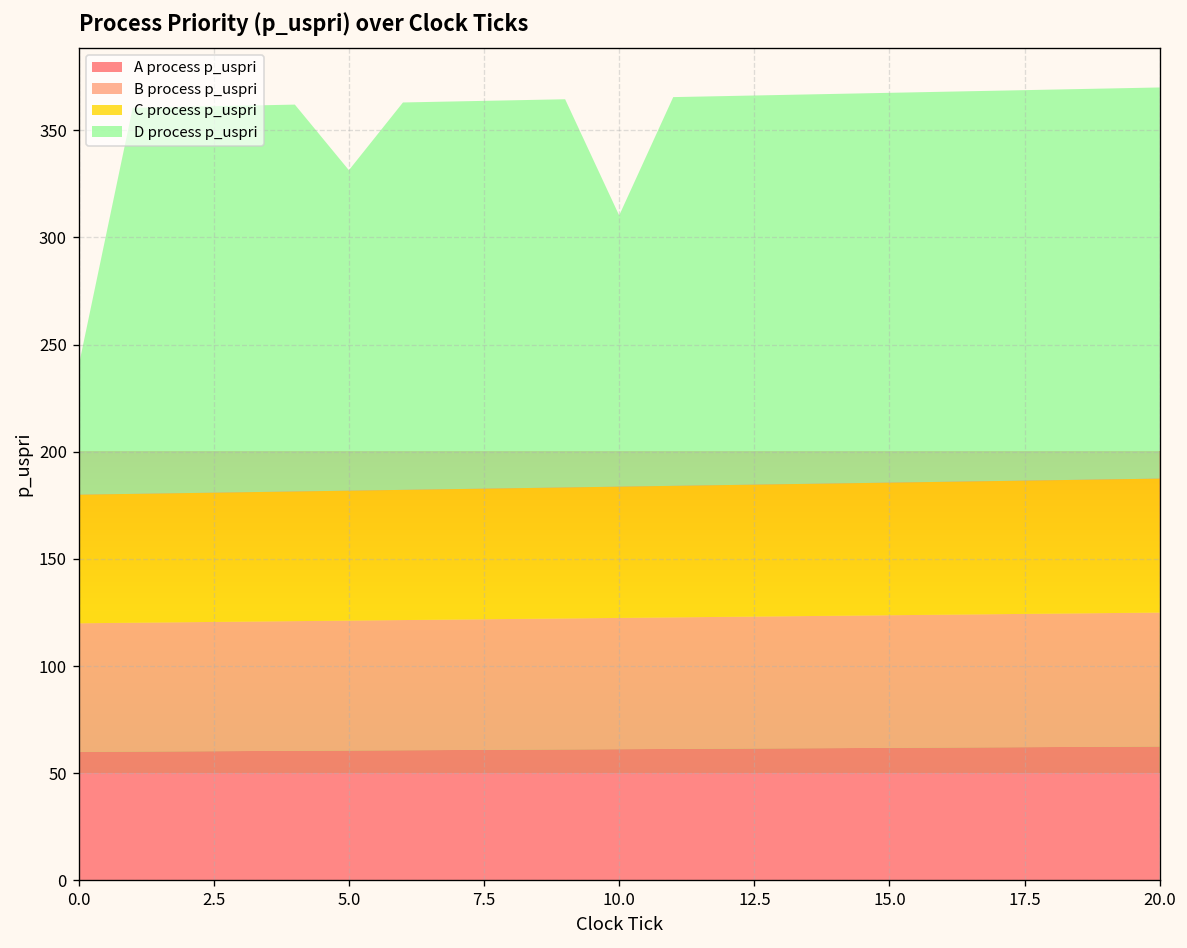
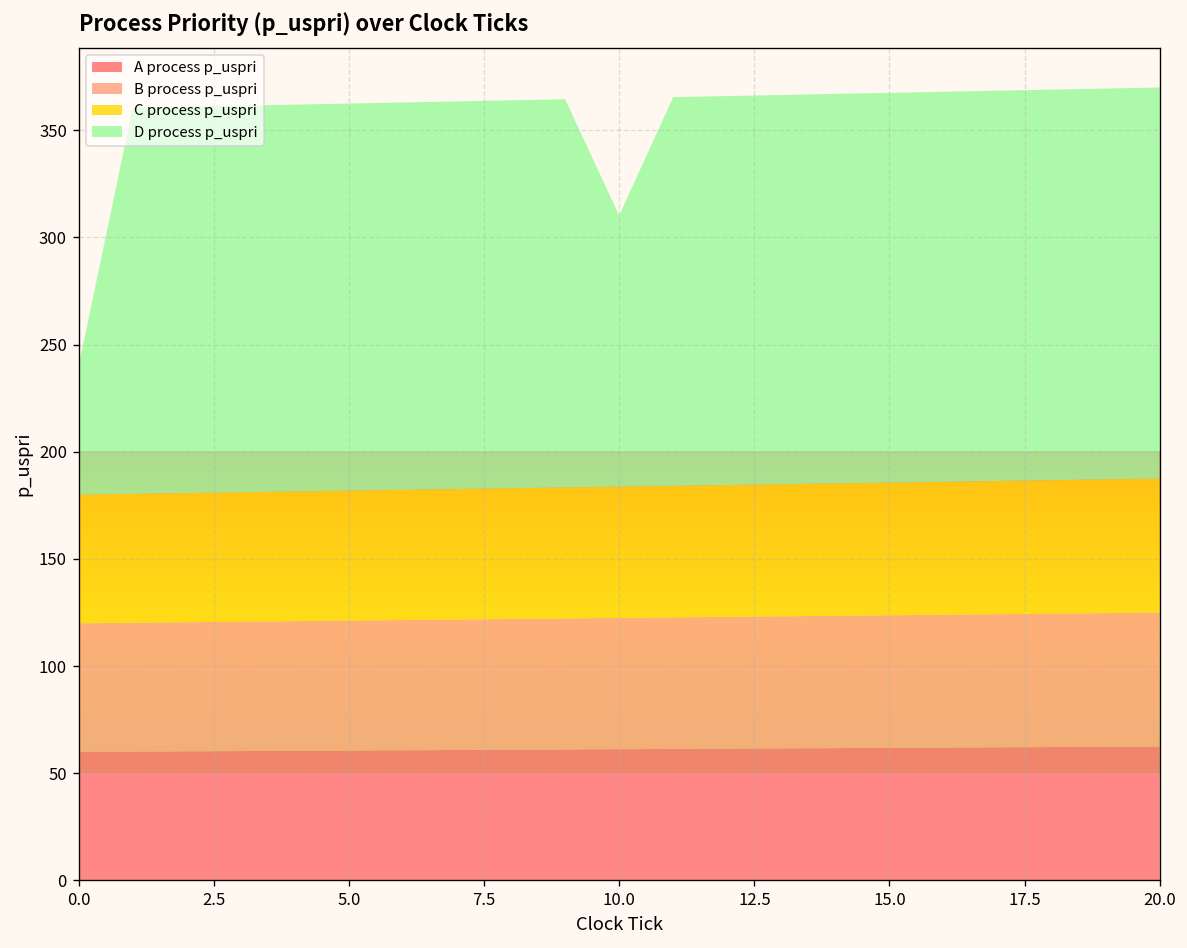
  {
    "C process p_uspri": {
      "0.0": 60,
      "5.0": 61,
      "10.0": 61,
      "15.0": 62,
      "20.0": 63
    },
    "D process p_uspri": {
      "0.0": 60,
-     "5.0": 150,
+     "5.0": 181,
      "10.0": 127,
      "15.0": 182,
      "20.0": 183
    }
  }
